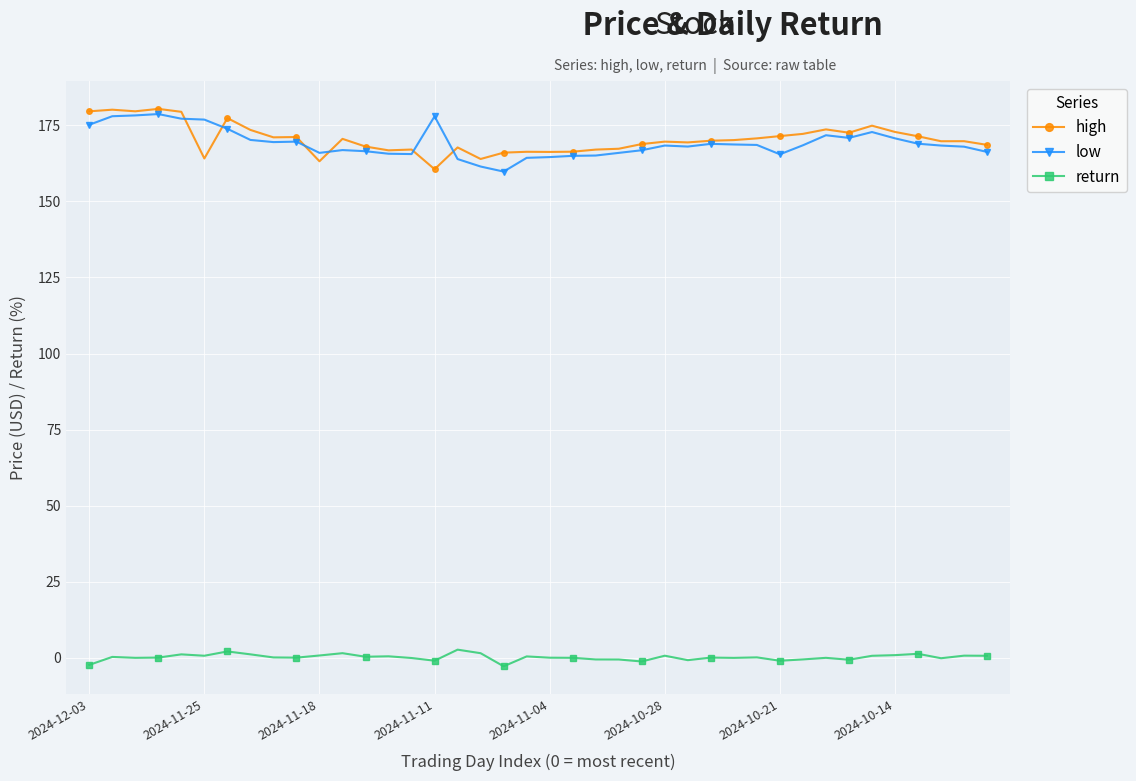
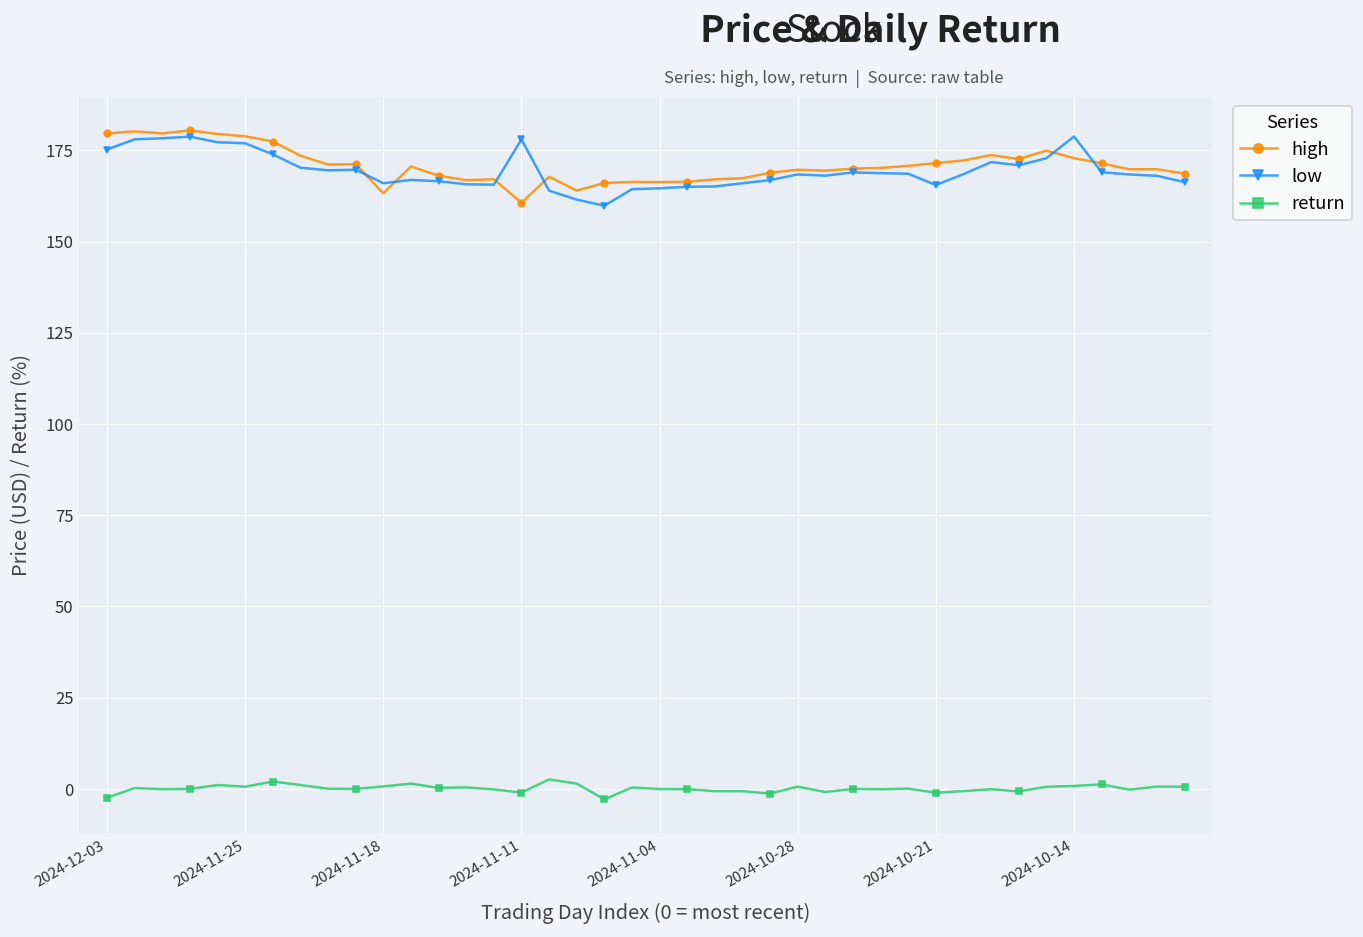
  {
    "high": {
      "2024-12-03": 180,
-     "2024-11-25": 164,
+     "2024-11-25": 179,
      "2024-11-18": 163,
      "2024-11-11": 161,
      "2024-11-04": 166,
      "2024-10-28": 170,
      "2024-10-21": 171,
      "2024-10-14": 173
    },
    "low": {
      "2024-12-03": 175,
      "2024-11-25": 177,
      "2024-11-18": 166,
      "2024-11-11": 178,
      "2024-11-04": 165,
      "2024-10-28": 168,
      "2024-10-21": 165,
-     "2024-10-14": 171
+     "2024-10-14": 179
    },
    "return": {
      "2024-12-03": -2,
      "2024-11-25": 1,
      "2024-11-18": 1,
      "2024-11-11": -1,
      "2024-11-04": 0,
      "2024-10-28": 1,
      "2024-10-21": -1,
      "2024-10-14": 1
    }
  }
